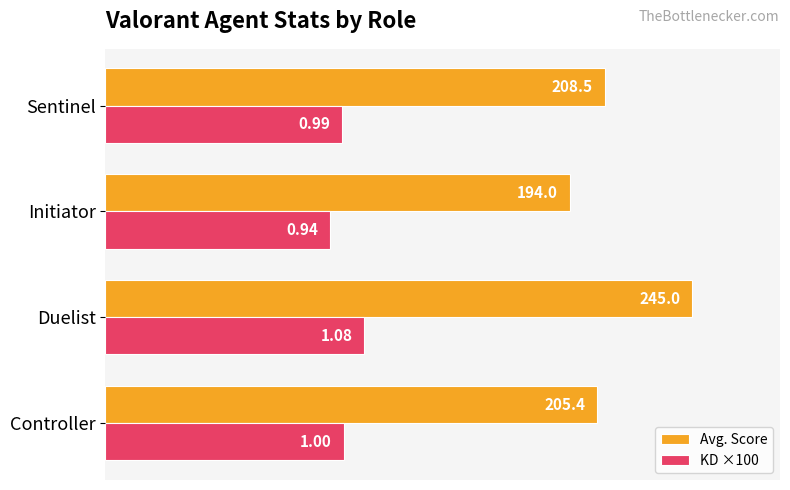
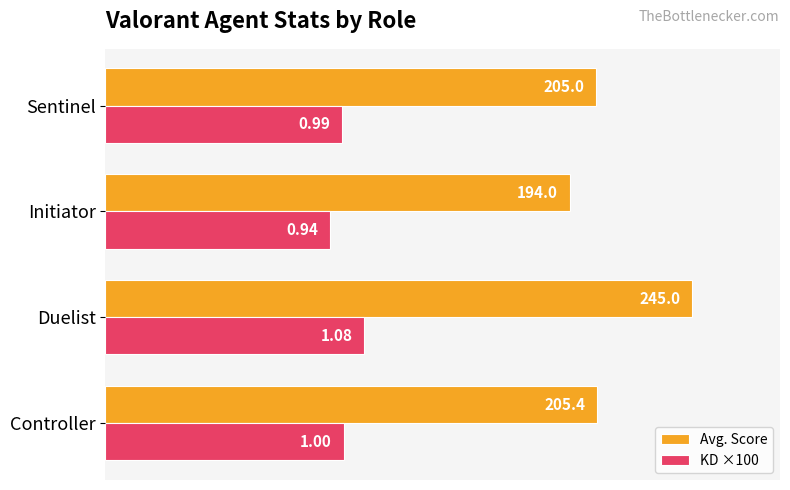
  {
    "Avg. Score": {
-     "Sentinel": 208.5,
+     "Sentinel": 205.0,
      "Initiator": 194.0,
      "Duelist": 245.0,
      "Controller": 205.4
    }
  }
